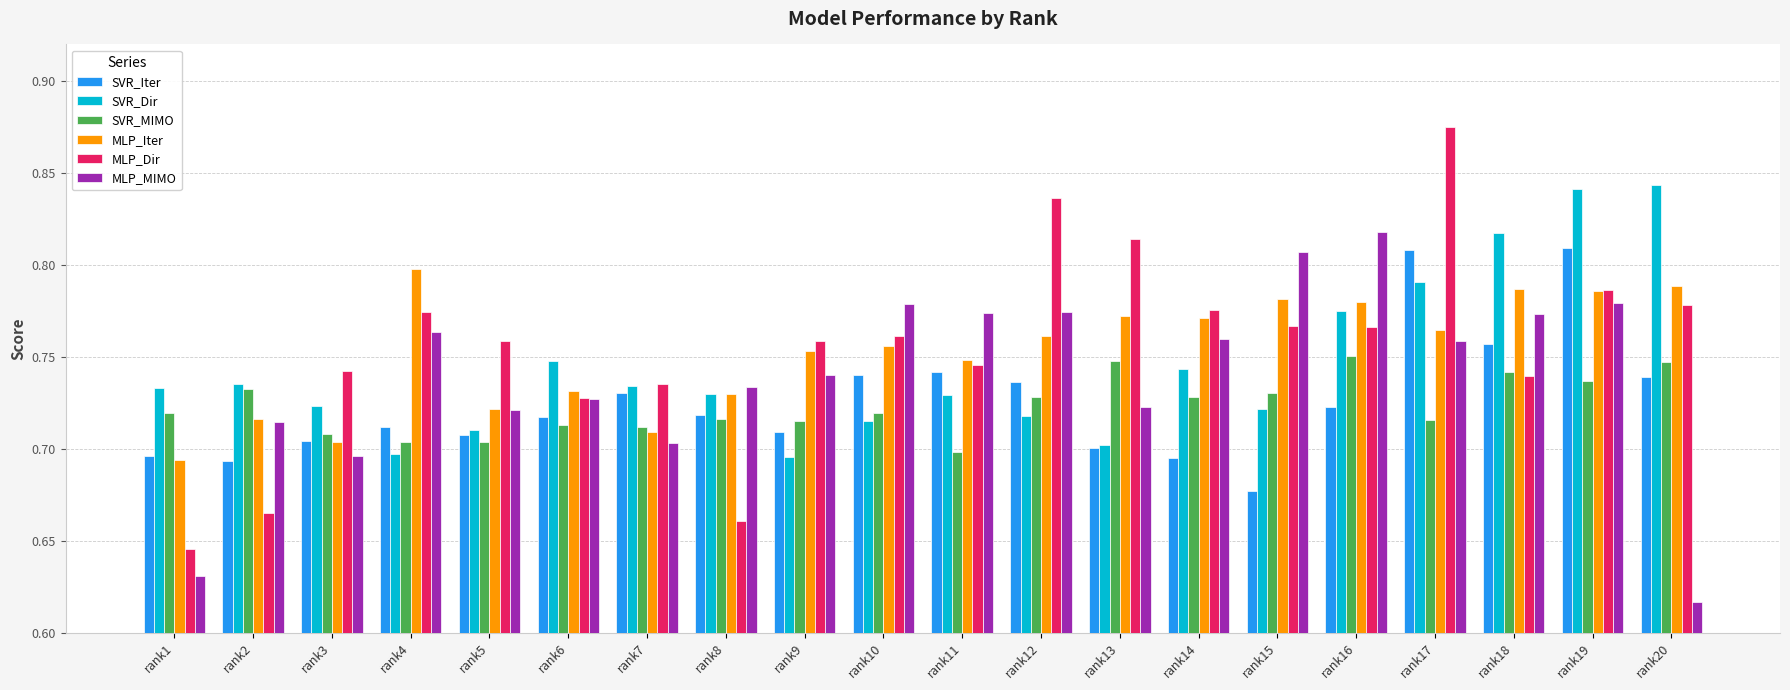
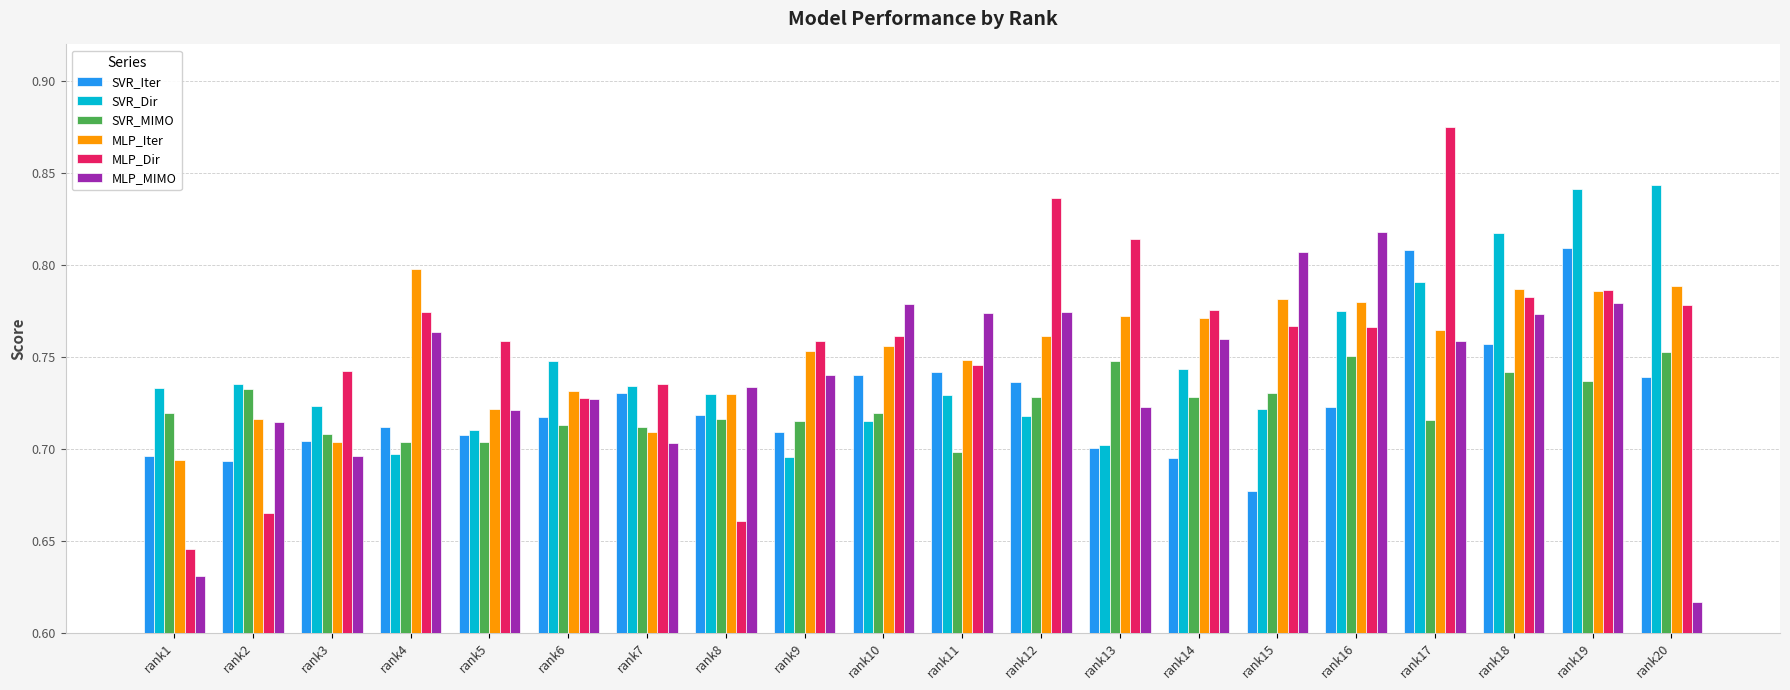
  {
    "SVR_MIMO": {
      "rank1": 0.720,
      "rank2": 0.732,
      "rank3": 0.708,
      "rank4": 0.703,
      "rank5": 0.704,
      "rank6": 0.713,
      "rank7": 0.712,
      "rank8": 0.716,
      "rank9": 0.715,
      "rank10": 0.719,
      "rank11": 0.698,
      "rank12": 0.728,
      "rank13": 0.747,
      "rank14": 0.728,
      "rank15": 0.730,
      "rank16": 0.751,
      "rank17": 0.716,
      "rank18": 0.742,
      "rank19": 0.737,
-     "rank20": 0.747
+     "rank20": 0.753
    },
    "MLP_Iter": {
      "rank1": 0.694,
      "rank2": 0.716,
      "rank3": 0.704,
      "rank4": 0.798,
      "rank5": 0.721,
      "rank6": 0.732,
      "rank7": 0.709,
      "rank8": 0.730,
      "rank9": 0.753,
      "rank10": 0.756,
      "rank11": 0.748,
      "rank12": 0.761,
      "rank13": 0.772,
      "rank14": 0.771,
      "rank15": 0.781,
      "rank16": 0.780,
      "rank17": 0.765,
      "rank18": 0.787,
      "rank19": 0.786,
      "rank20": 0.789
    },
    "MLP_Dir": {
      "rank1": 0.646,
      "rank2": 0.665,
      "rank3": 0.742,
      "rank4": 0.775,
      "rank5": 0.759,
      "rank6": 0.728,
      "rank7": 0.735,
      "rank8": 0.661,
      "rank9": 0.758,
      "rank10": 0.761,
      "rank11": 0.746,
      "rank12": 0.837,
      "rank13": 0.814,
      "rank14": 0.775,
      "rank15": 0.767,
      "rank16": 0.766,
      "rank17": 0.875,
-     "rank18": 0.740,
+     "rank18": 0.783,
      "rank19": 0.787,
      "rank20": 0.778
    },
    "MLP_MIMO": {
      "rank1": 0.631,
      "rank2": 0.714,
      "rank3": 0.696,
      "rank4": 0.764,
      "rank5": 0.721,
      "rank6": 0.727,
      "rank7": 0.703,
      "rank8": 0.733,
      "rank9": 0.740,
      "rank10": 0.779,
      "rank11": 0.774,
      "rank12": 0.774,
      "rank13": 0.722,
      "rank14": 0.760,
      "rank15": 0.807,
      "rank16": 0.818,
      "rank17": 0.759,
      "rank18": 0.773,
      "rank19": 0.779,
      "rank20": 0.617
    }
  }
